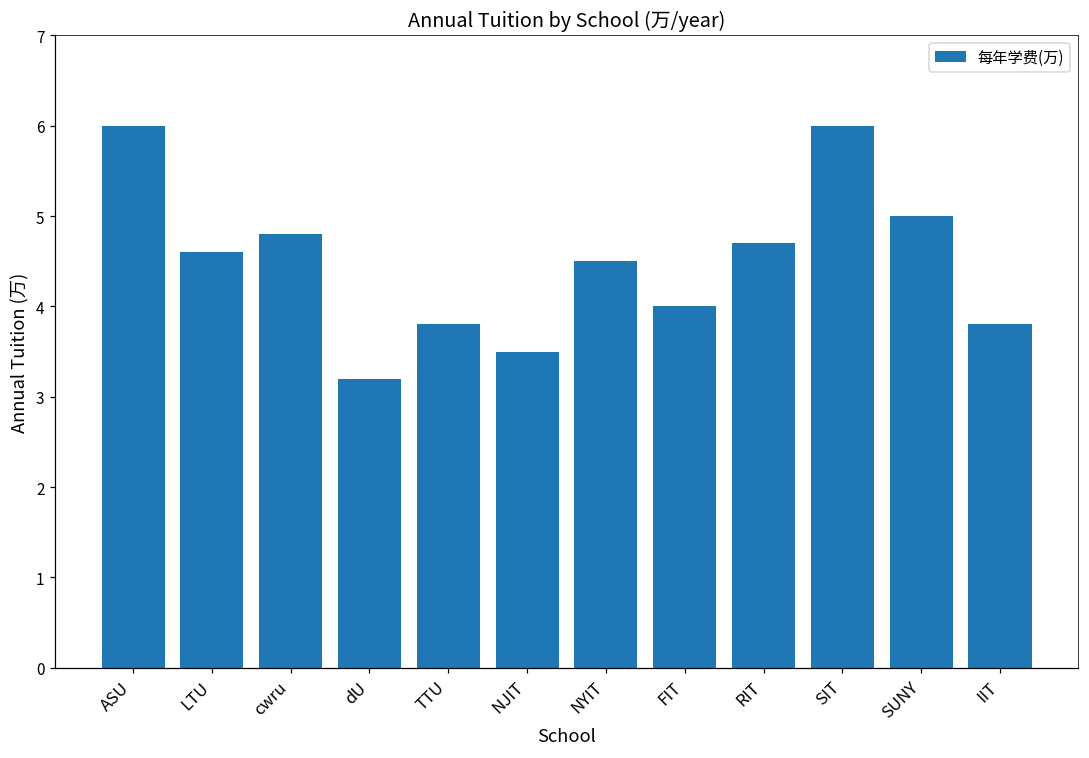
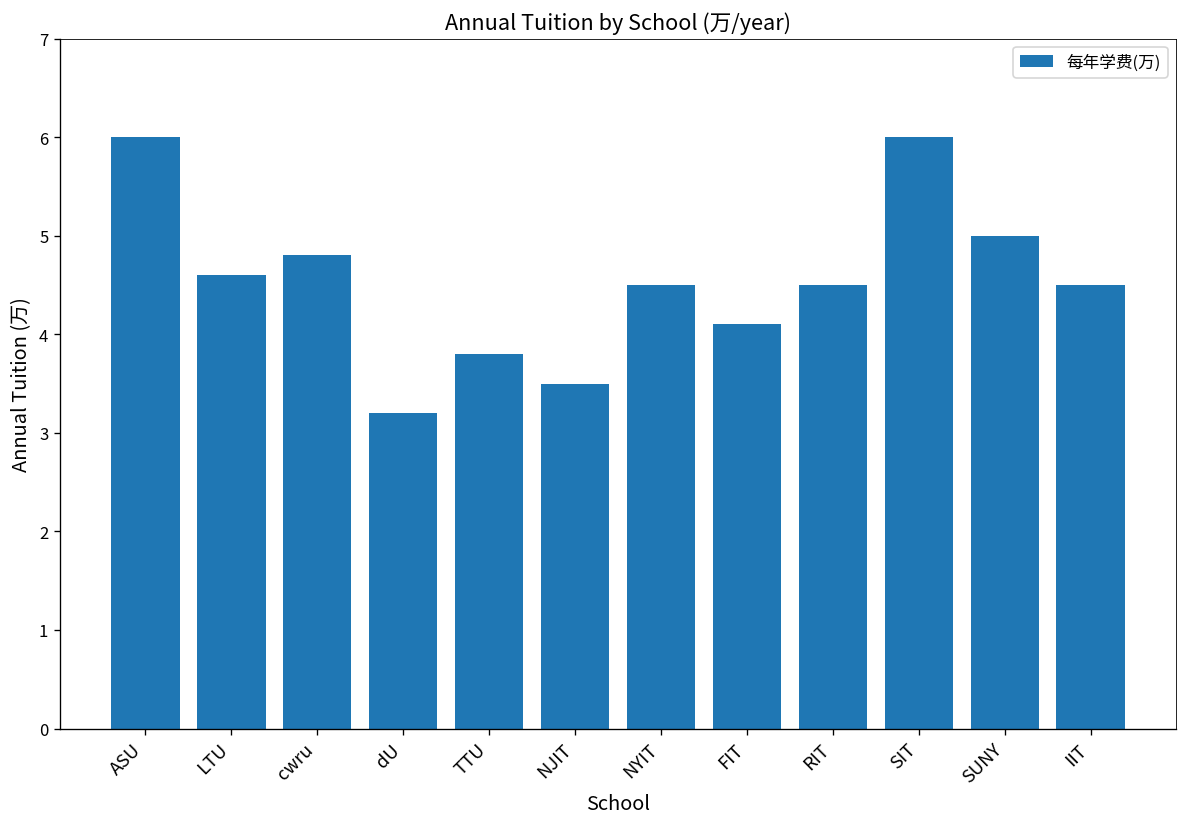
  {
    "ASU": 6.0,
    "LTU": 4.6,
    "cwru": 4.8,
    "dU": 3.2,
    "TTU": 3.8,
    "NJIT": 3.5,
    "NYIT": 4.5,
-   "FIT": 4.0,
-   "RIT": 4.7,
+   "FIT": 4.1,
+   "RIT": 4.5,
    "SIT": 6.0,
    "SUNY": 5.0,
-   "IIT": 3.8
+   "IIT": 4.5
  }
